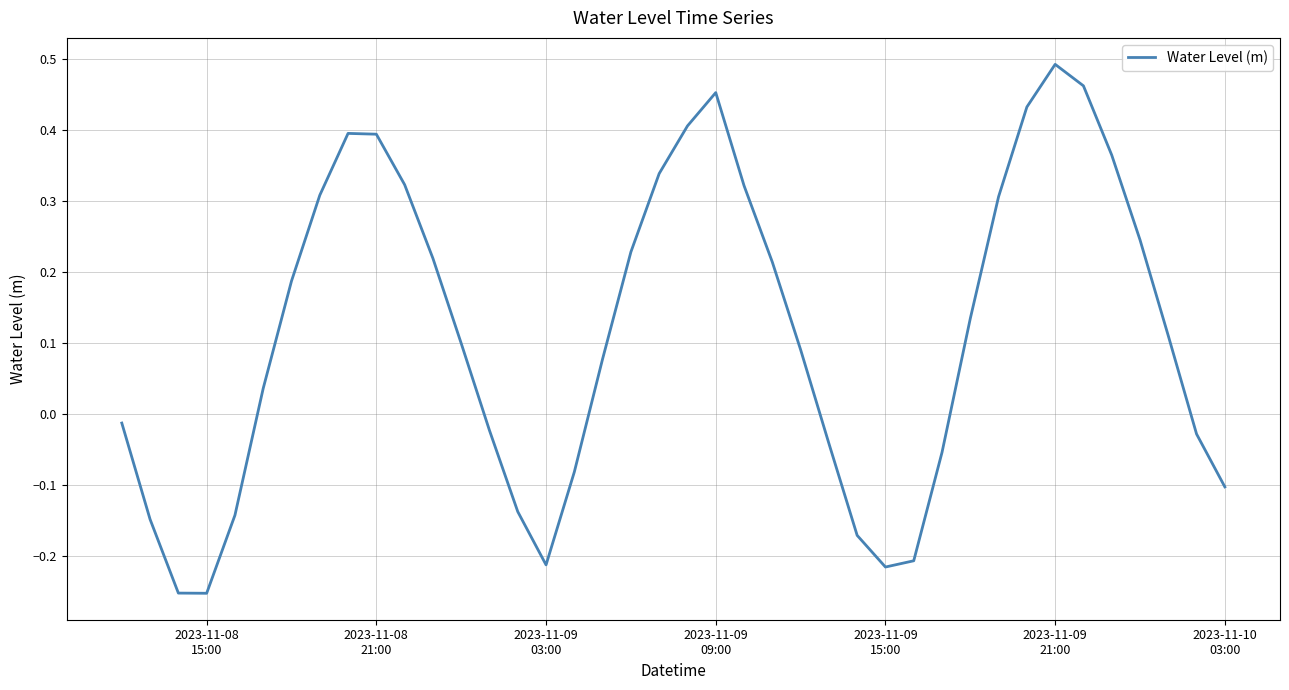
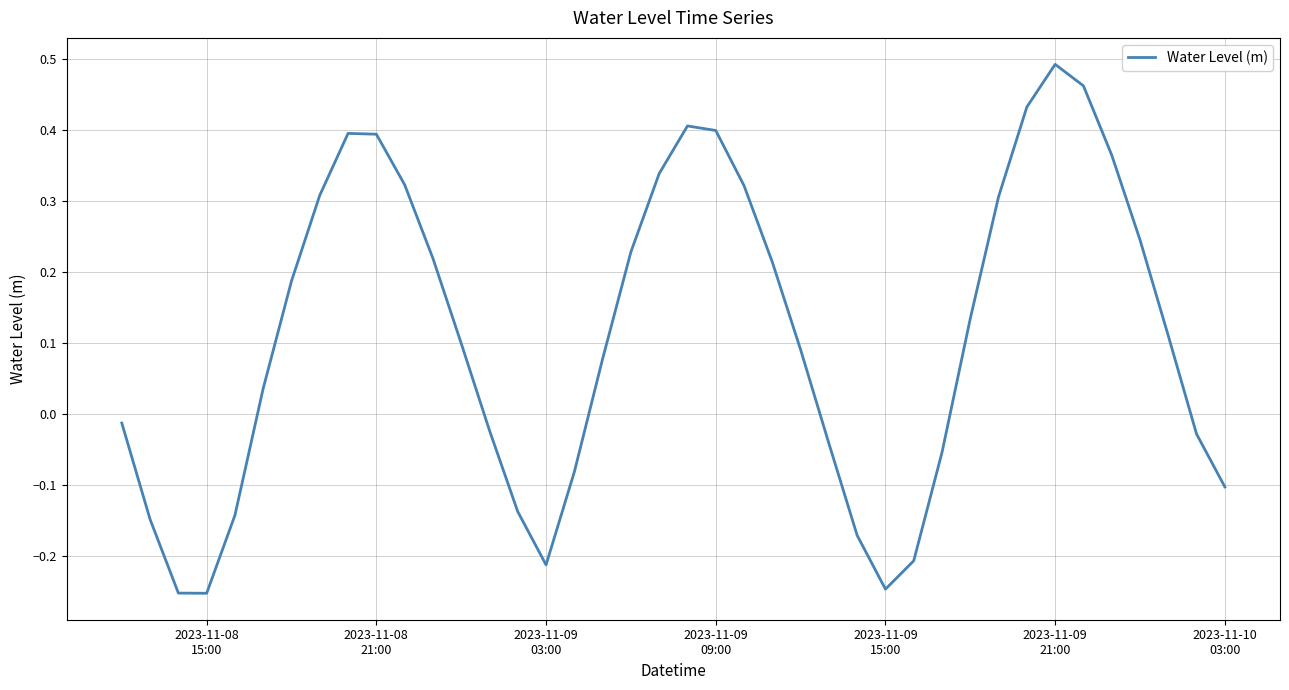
  {
    "2023-11-08 15:00": -0.25,
    "2023-11-08 21:00": 0.39,
    "2023-11-09 03:00": -0.21,
-   "2023-11-09 09:00": 0.45,
-   "2023-11-09 15:00": -0.22,
+   "2023-11-09 09:00": 0.40,
+   "2023-11-09 15:00": -0.25,
    "2023-11-09 21:00": 0.49,
    "2023-11-10 03:00": -0.10
  }
